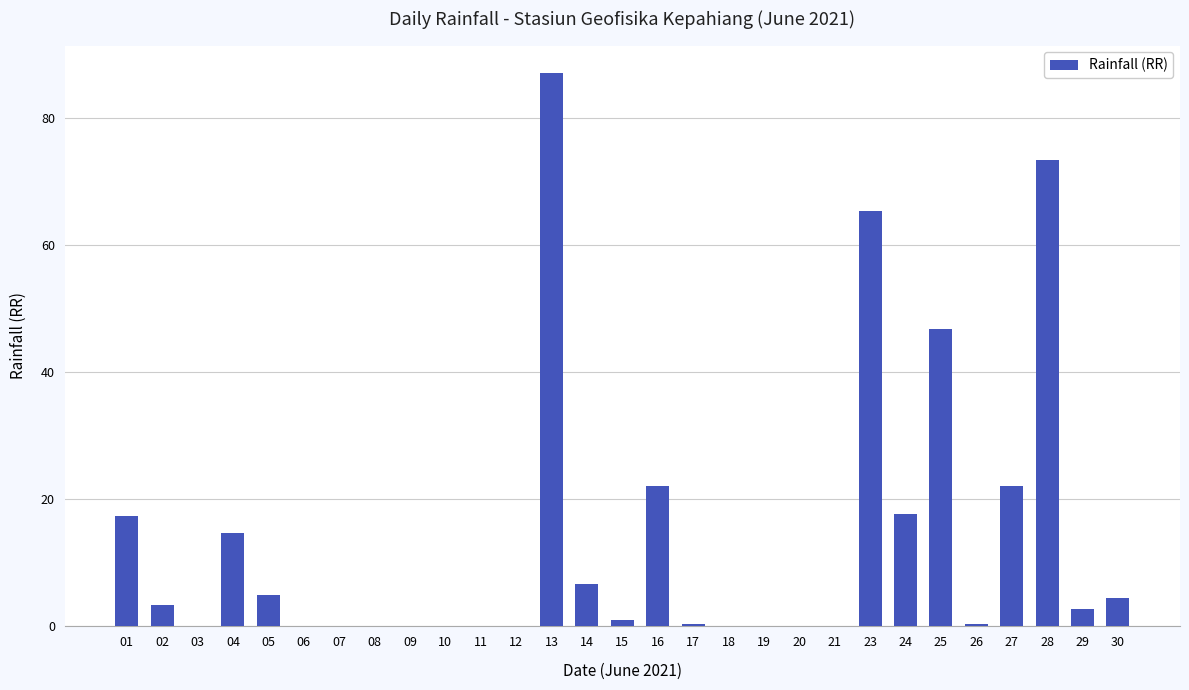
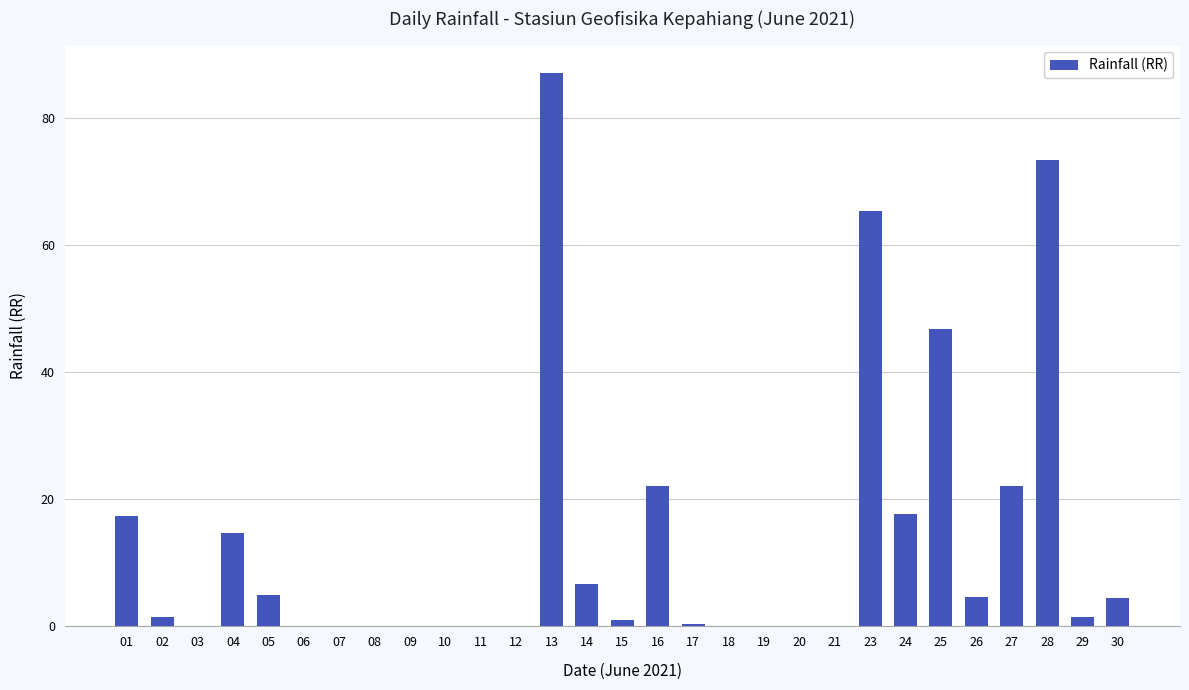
  {
    "01": 17,
-   "02": 3,
+   "02": 2,
    "03": 0,
    "04": 15,
    "05": 5,
    "06": 0,
    "07": 0,
    "08": 0,
    "09": 0,
    "10": 0,
    "11": 0,
    "12": 0,
    "13": 87,
    "14": 7,
    "15": 1,
    "16": 22,
    "18": 0,
    "19": 0,
    "20": 0,
    "21": 0,
    "23": 65,
    "24": 18,
    "25": 47,
-   "26": 0,
+   "26": 5,
    "27": 22,
    "28": 73,
-   "29": 3,
+   "29": 1,
    "30": 5
  }
